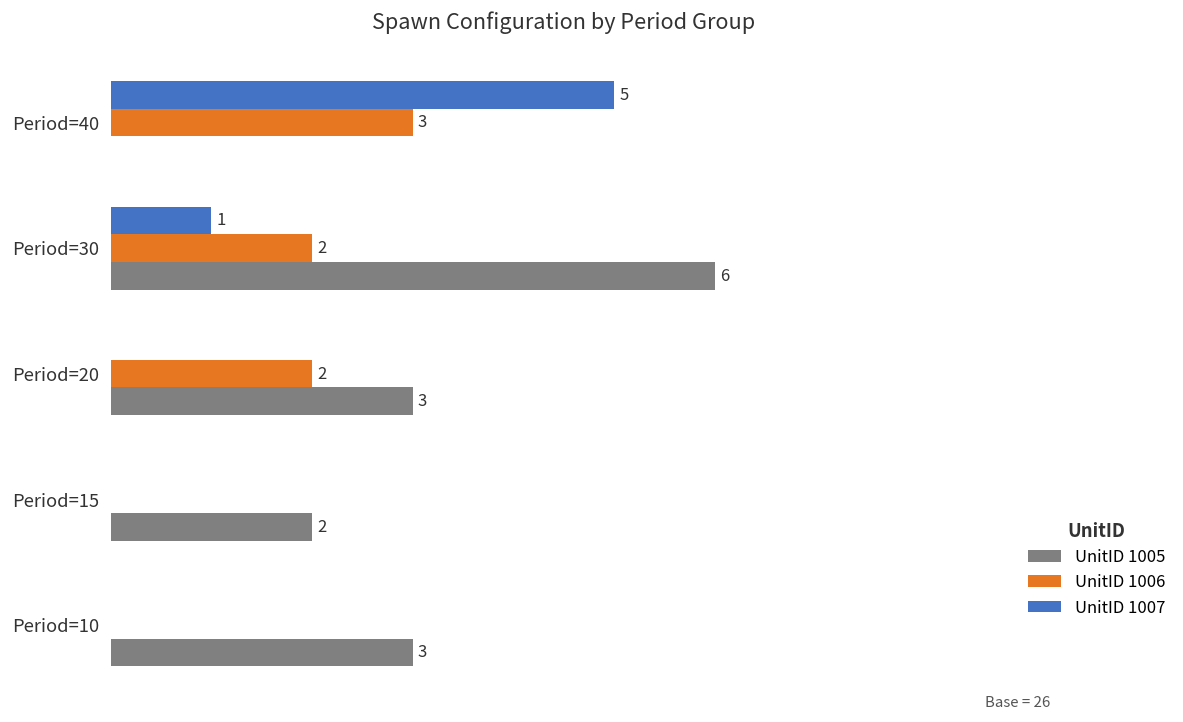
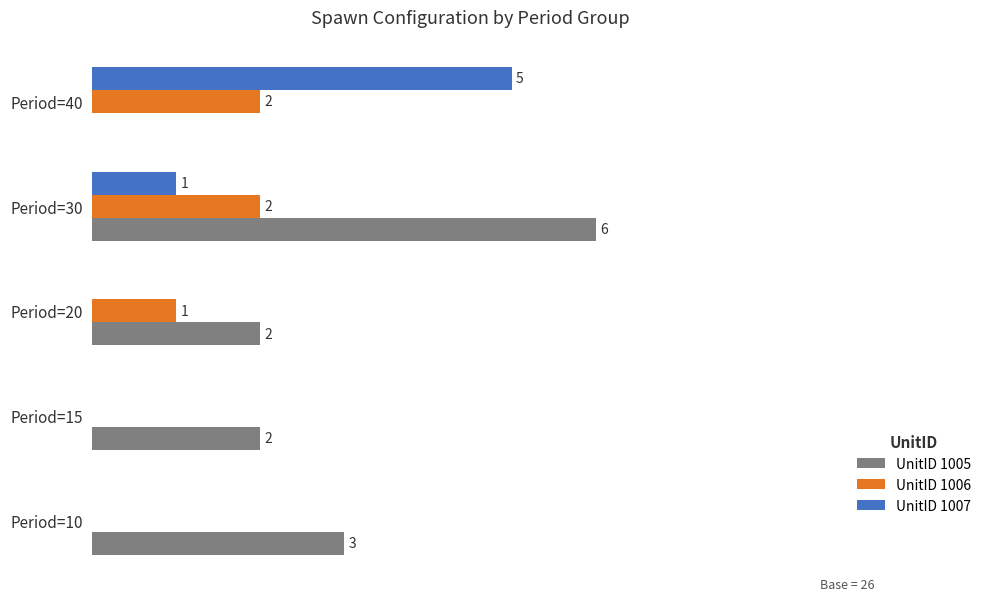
  {
    "UnitID 1005": {
      "Period=30": 6,
-     "Period=20": 3,
+     "Period=20": 2,
      "Period=15": 2,
      "Period=10": 3
    },
    "UnitID 1006": {
-     "Period=40": 3,
+     "Period=40": 2,
      "Period=30": 2,
-     "Period=20": 2
+     "Period=20": 1
    },
    "UnitID 1007": {
      "Period=40": 5,
      "Period=30": 1
    }
  }
